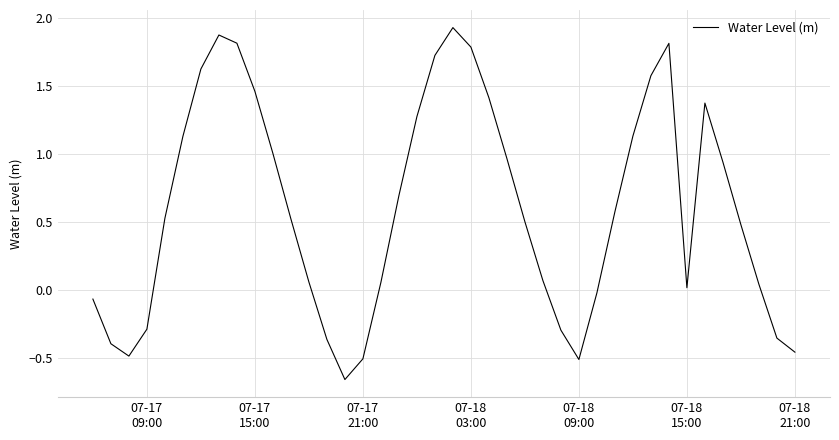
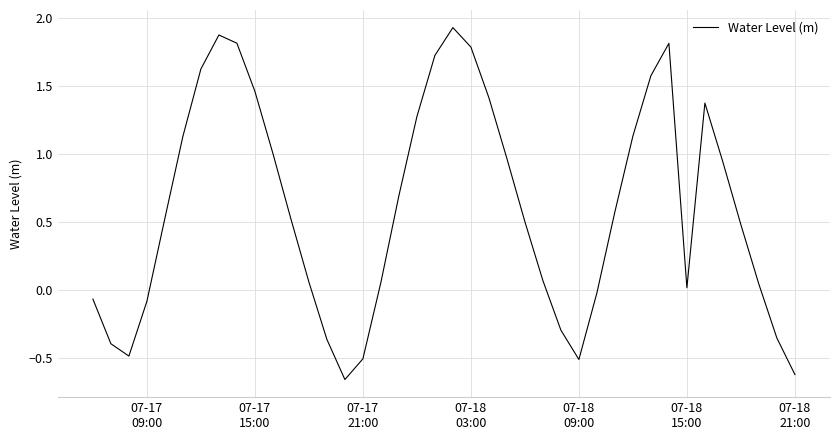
  {
-   "07-17 09:00": -0.29,
+   "07-17 09:00": -0.08,
    "07-17 15:00": 1.46,
    "07-17 21:00": -0.51,
    "07-18 03:00": 1.79,
    "07-18 09:00": -0.51,
    "07-18 15:00": 0.02,
-   "07-18 21:00": -0.46
+   "07-18 21:00": -0.62
  }
